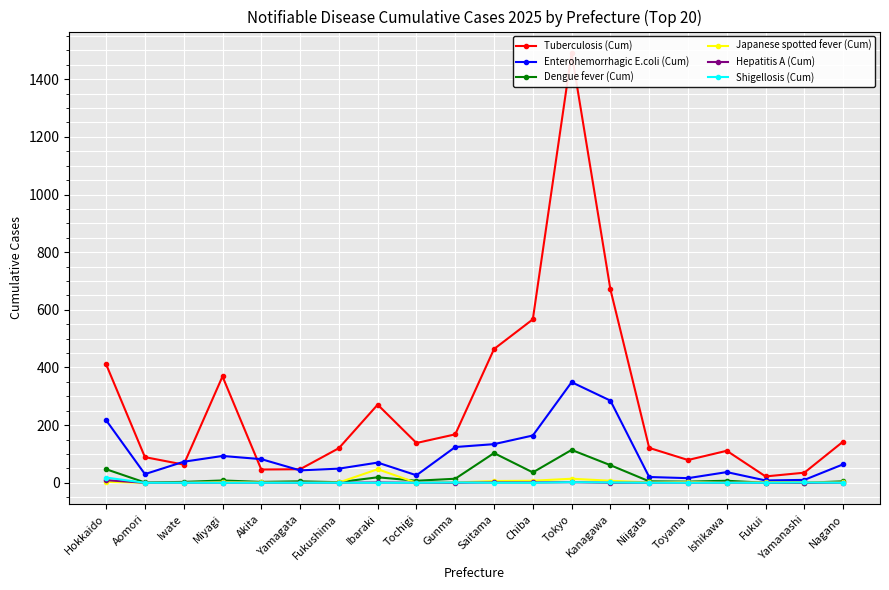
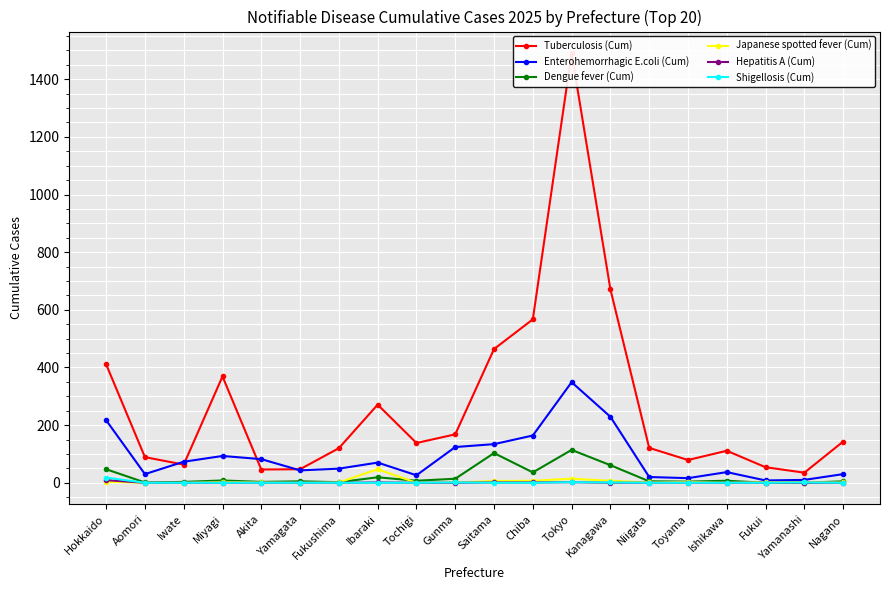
  {
    "Tuberculosis (Cum)": {
      "Hokkaido": 410,
      "Aomori": 90,
      "Iwate": 60,
      "Miyagi": 370,
      "Akita": 50,
      "Fukushima": 120,
      "Ibaraki": 270,
      "Tochigi": 140,
      "Gunma": 170,
      "Saitama": 460,
      "Chiba": 570,
      "Kanagawa": 670,
      "Niigata": 120,
      "Toyama": 80,
      "Ishikawa": 110,
-     "Fukui": 20,
+     "Fukui": 50,
      "Yamanashi": 40,
      "Nagano": 140
    },
    "Enterohemorrhagic E.coli (Cum)": {
      "Hokkaido": 220,
      "Aomori": 30,
      "Iwate": 70,
      "Miyagi": 90,
      "Akita": 80,
      "Fukushima": 50,
      "Ibaraki": 70,
      "Tochigi": 30,
      "Gunma": 120,
      "Saitama": 130,
      "Chiba": 160,
      "Tokyo": 350,
-     "Kanagawa": 290,
+     "Kanagawa": 230,
      "Niigata": 20,
      "Toyama": 20,
      "Ishikawa": 40,
-     "Nagano": 60
+     "Nagano": 30
    },
    "Dengue fever (Cum)": {
      "Hokkaido": 50,
      "Ibaraki": 20,
      "Gunma": 10,
      "Saitama": 100,
      "Chiba": 40,
      "Tokyo": 110,
      "Kanagawa": 60
    },
    "Japanese spotted fever (Cum)": {
      "Ibaraki": 50,
      "Tokyo": 10
    },
    "Shigellosis (Cum)": {
      "Hokkaido": 20
    }
  }
